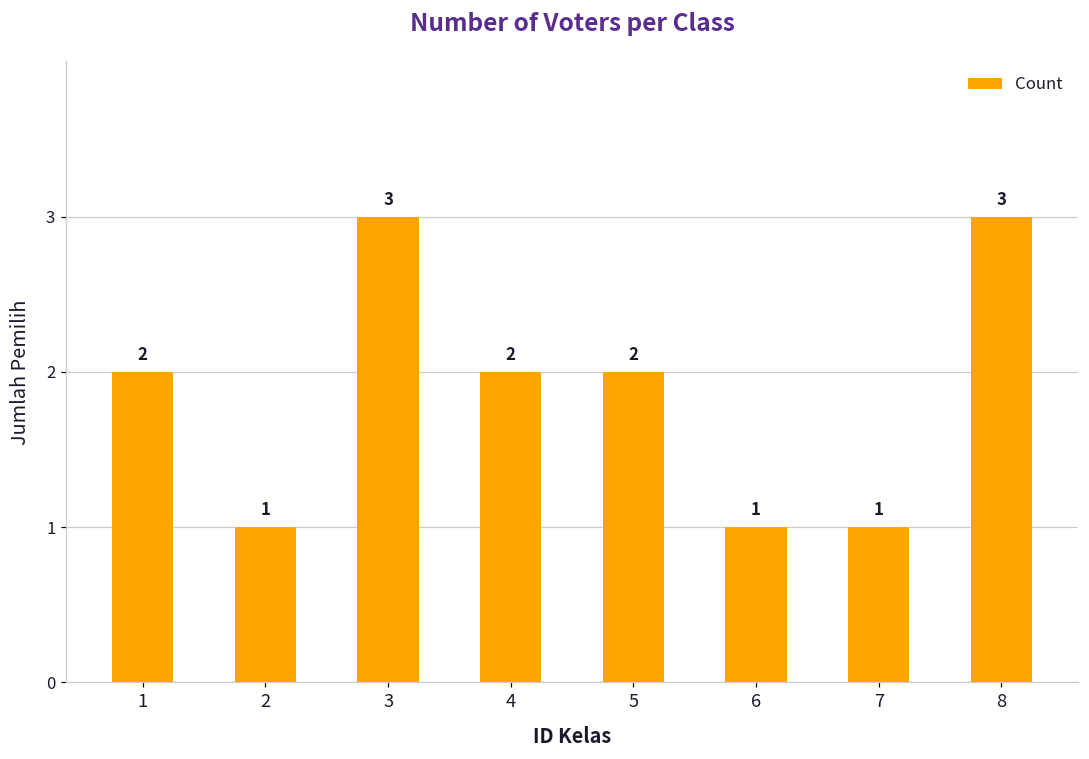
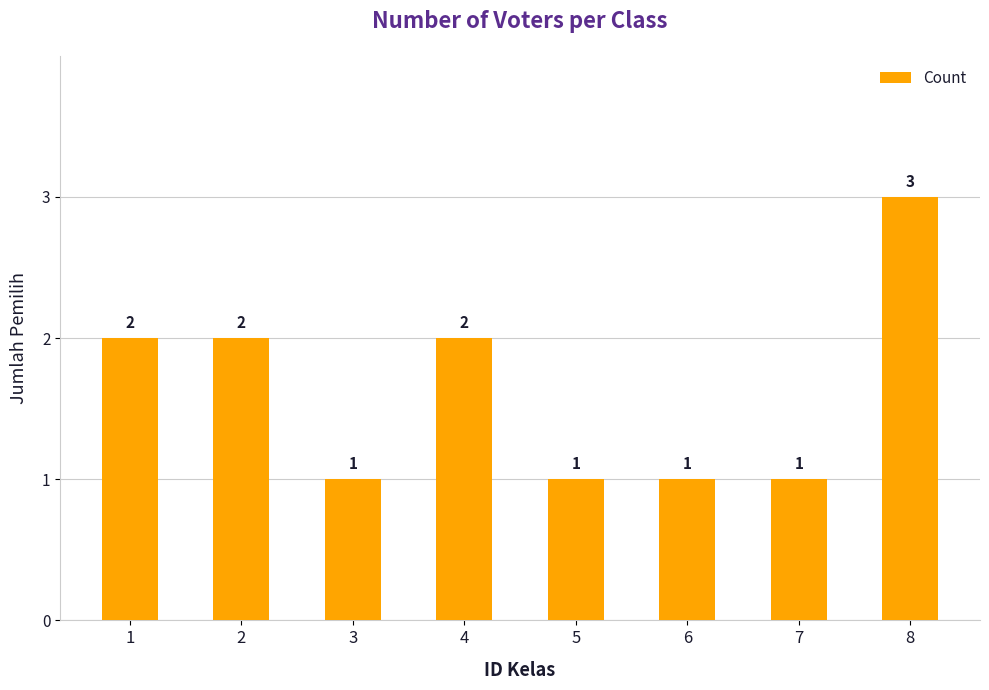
  {
    "1": 2,
-   "2": 1,
-   "3": 3,
+   "2": 2,
+   "3": 1,
    "4": 2,
-   "5": 2,
+   "5": 1,
    "6": 1,
    "7": 1,
    "8": 3
  }
